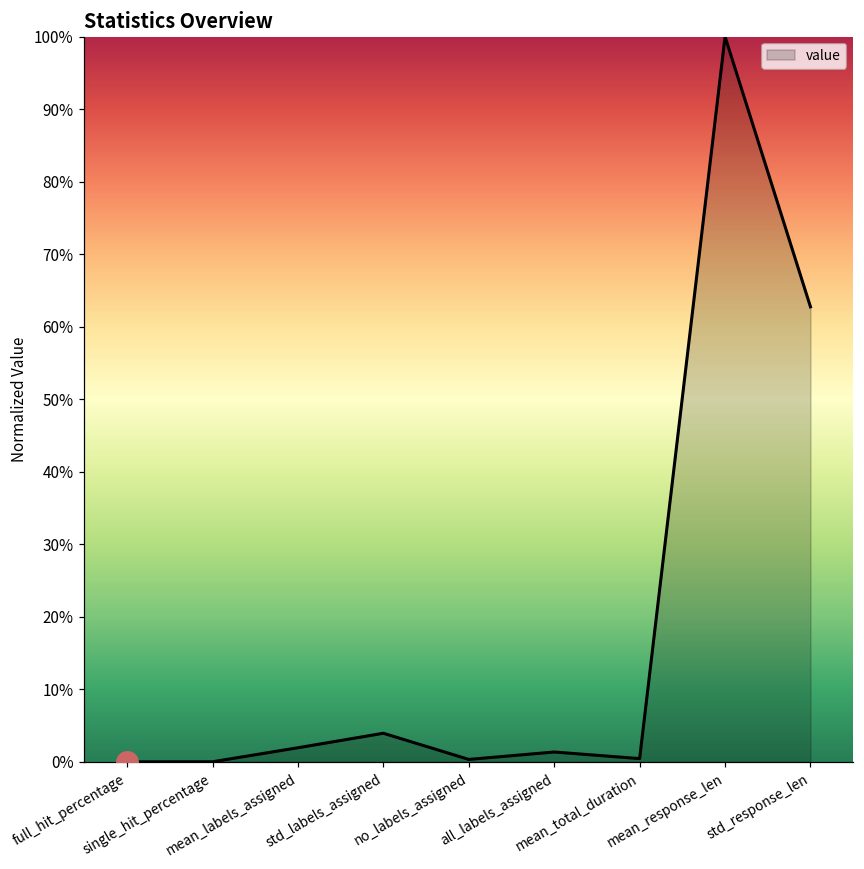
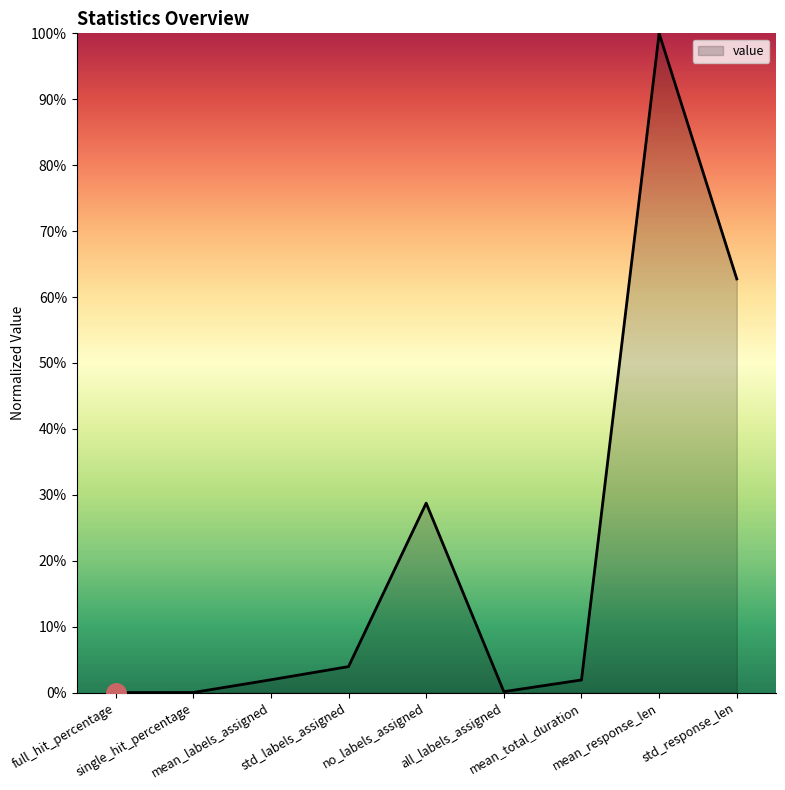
  {
    "value": {
      "single_hit_percentage": "0%",
      "mean_labels_assigned": "2%",
      "std_labels_assigned": "4%",
-     "no_labels_assigned": "0%",
-     "all_labels_assigned": "1%",
-     "mean_total_duration": "0%",
+     "no_labels_assigned": "29%",
+     "all_labels_assigned": "0%",
+     "mean_total_duration": "2%",
      "mean_response_len": "100%",
      "std_response_len": "63%"
    }
  }
